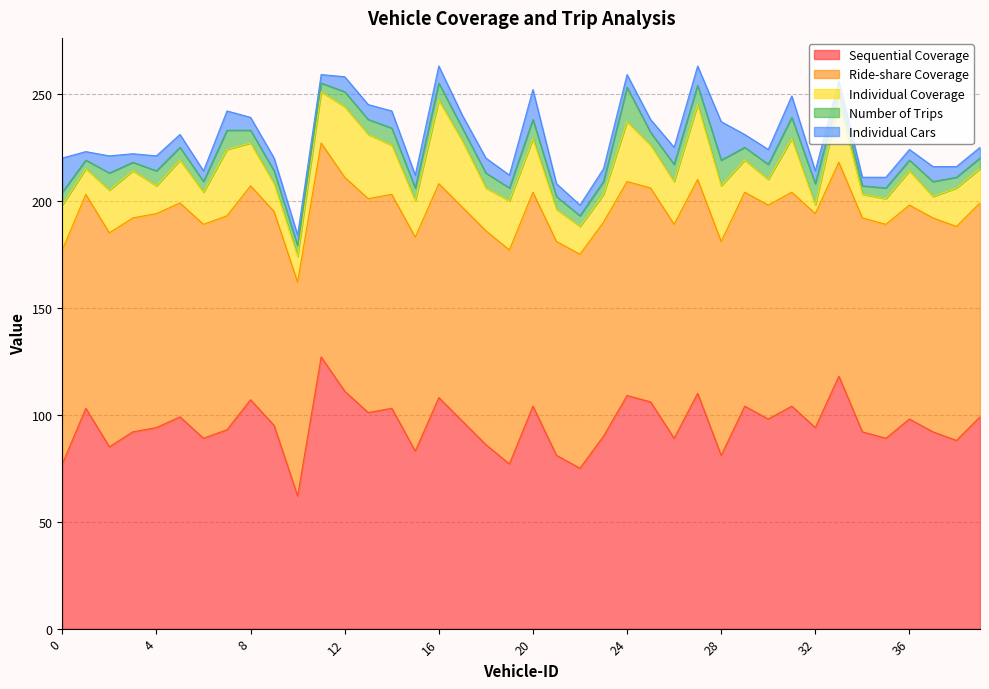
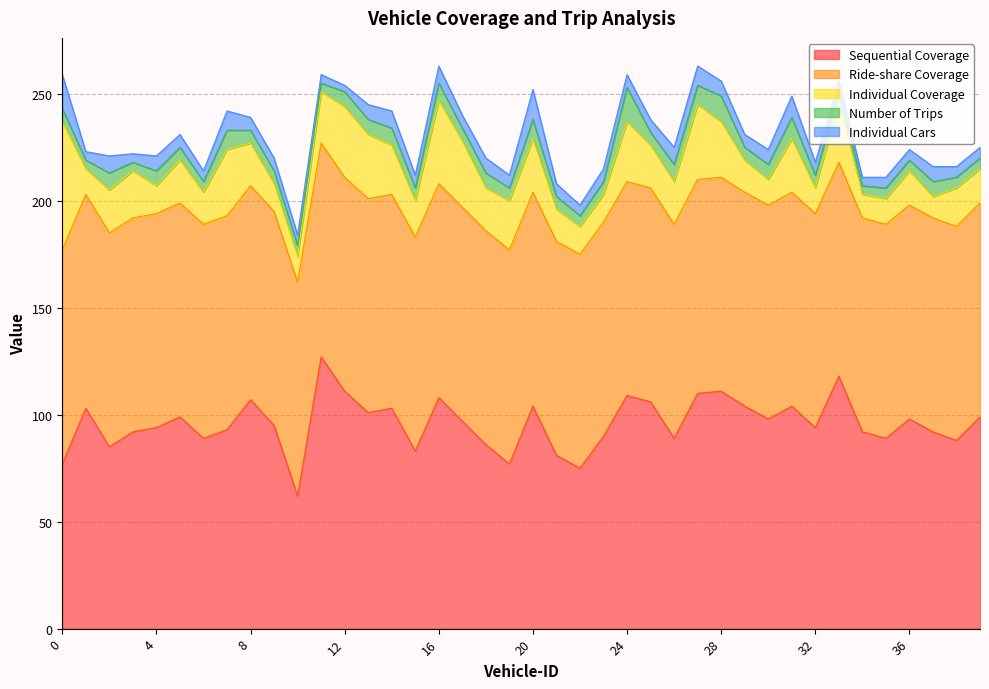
  {
    "Sequential Coverage": {
      "0": 77,
      "4": 94,
      "8": 107,
      "12": 111,
      "16": 108,
      "20": 104,
      "24": 109,
-     "28": 81,
+     "28": 111,
      "32": 94,
      "36": 98
    },
    "Ride-share Coverage": {
      "0": 100,
      "4": 100,
      "8": 100,
      "12": 100,
      "16": 100,
      "20": 100,
      "24": 100,
      "28": 100,
      "32": 100,
      "36": 100
    },
    "Individual Coverage": {
-     "0": 21,
+     "0": 60,
      "4": 13,
      "8": 20,
      "12": 33,
      "16": 39,
      "20": 25,
      "24": 28,
      "28": 26,
-     "32": 4,
+     "32": 12,
      "36": 16
    },
    "Number of Trips": {
      "0": 6,
      "4": 7,
      "8": 6,
      "12": 7,
      "16": 8,
      "20": 9,
      "24": 16,
      "28": 12,
-     "32": 10,
+     "32": 6,
      "36": 5
    },
    "Individual Cars": {
      "0": 16,
      "4": 7,
      "8": 6,
-     "12": 7,
+     "12": 3,
      "16": 8,
      "20": 14,
      "24": 6,
-     "28": 18,
+     "28": 7,
      "32": 6,
      "36": 5
    }
  }
